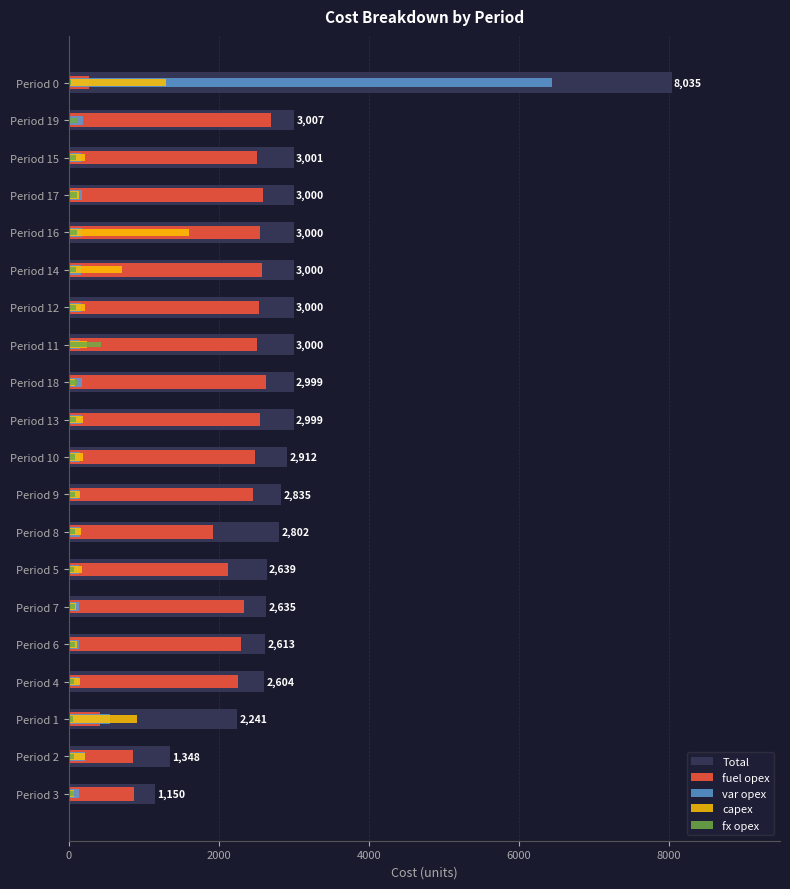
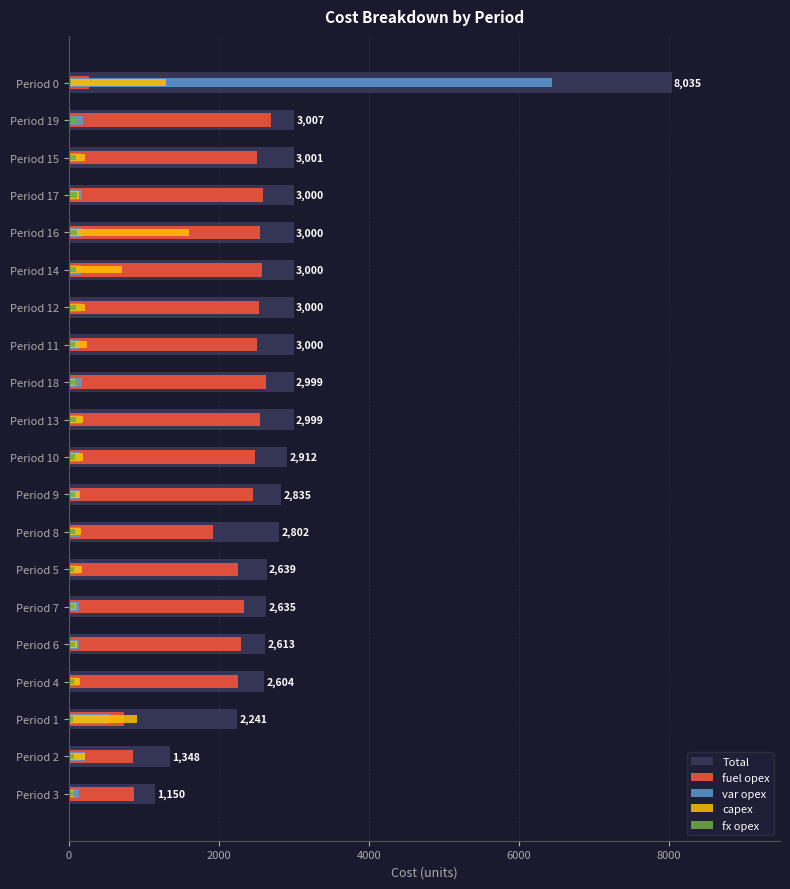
  {
    "Total": {
      "Period 0": "8,035",
      "Period 19": "3,007",
      "Period 15": "3,001",
      "Period 17": "3,000",
      "Period 16": "3,000",
      "Period 14": "3,000",
      "Period 12": "3,000",
      "Period 11": "3,000",
      "Period 18": "2,999",
      "Period 13": "2,999",
      "Period 10": "2,912",
      "Period 9": "2,835",
      "Period 8": "2,802",
      "Period 5": "2,639",
      "Period 7": "2,635",
      "Period 6": "2,613",
      "Period 4": "2,604",
      "Period 1": "2,241",
      "Period 2": "1,348",
      "Period 3": "1,150"
    },
    "fuel opex": {
-     "Period 5": "2100",
-     "Period 1": "400"
+     "Period 5": "2300",
+     "Period 1": "700"
    },
    "capex": {
      "Period 19": "0"
    },
    "fx opex": {
-     "Period 11": "400"
+     "Period 11": "100"
    }
  }
